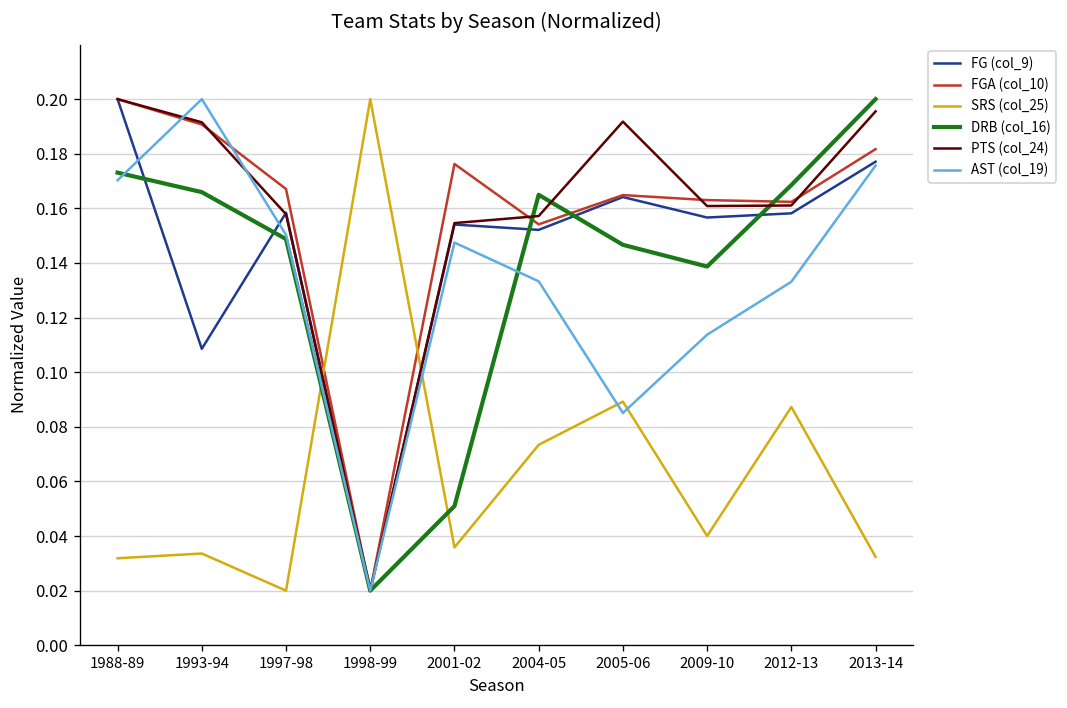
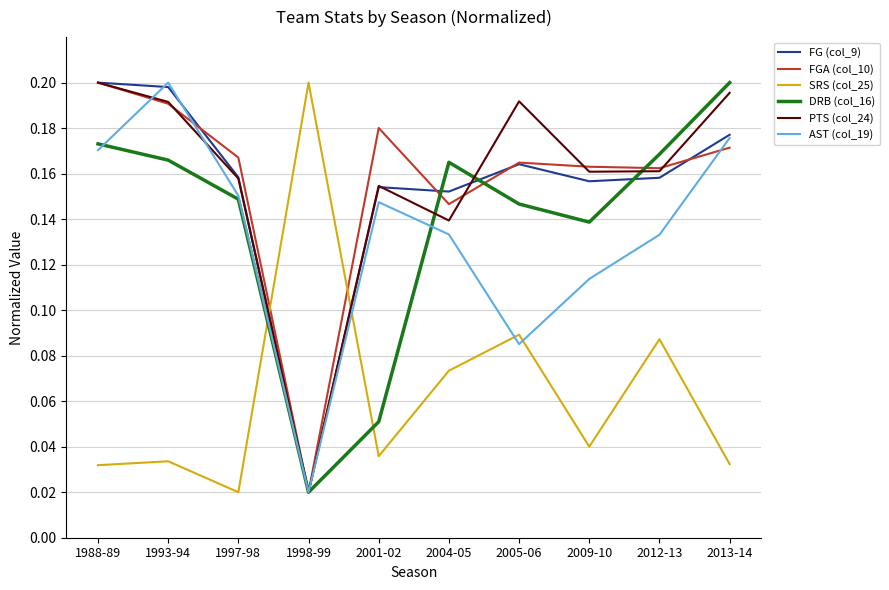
  {
    "FG (col_9)": {
-     "1993-94": 0.109,
+     "1993-94": 0.198,
      "2004-05": 0.152,
      "2009-10": 0.157,
      "2012-13": 0.158,
      "2013-14": 0.177
    },
    "FGA (col_10)": {
      "1997-98": 0.167,
-     "2001-02": 0.176,
-     "2004-05": 0.154,
+     "2001-02": 0.180,
+     "2004-05": 0.147,
      "2009-10": 0.163,
      "2012-13": 0.162,
-     "2013-14": 0.182
+     "2013-14": 0.171
    },
    "SRS (col_25)": {
      "1988-89": 0.032,
      "1993-94": 0.034,
      "1997-98": 0.020,
      "1998-99": 0.200,
      "2001-02": 0.036,
      "2004-05": 0.073,
      "2005-06": 0.089,
      "2009-10": 0.040,
      "2012-13": 0.087,
      "2013-14": 0.032
    },
    "DRB (col_16)": {
      "1988-89": 0.173,
      "1993-94": 0.166,
      "1997-98": 0.149,
      "2001-02": 0.051,
      "2004-05": 0.165,
      "2005-06": 0.147,
      "2009-10": 0.139,
      "2012-13": 0.169,
      "2013-14": 0.200
    },
    "PTS (col_24)": {
-     "2004-05": 0.157,
+     "2004-05": 0.139,
      "2005-06": 0.192,
      "2009-10": 0.161,
      "2012-13": 0.161,
      "2013-14": 0.196
    },
    "AST (col_19)": {
      "1988-89": 0.170,
      "1993-94": 0.200,
      "1997-98": 0.150,
      "2001-02": 0.147,
      "2004-05": 0.133,
      "2005-06": 0.085,
      "2009-10": 0.114,
      "2012-13": 0.133,
      "2013-14": 0.176
    }
  }
